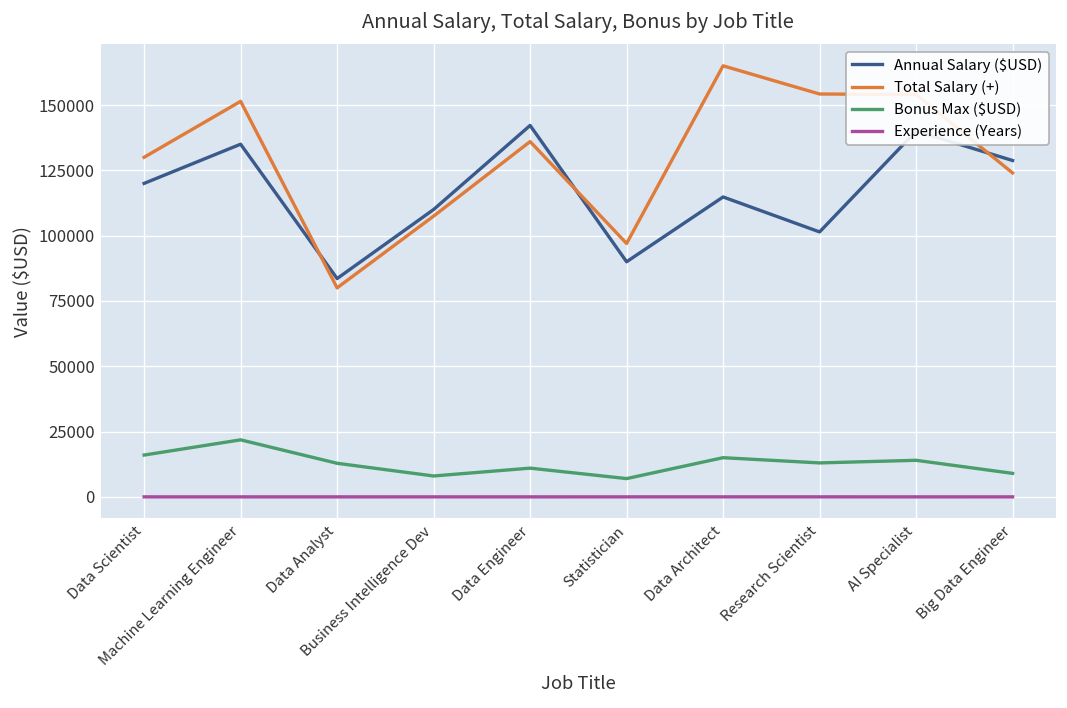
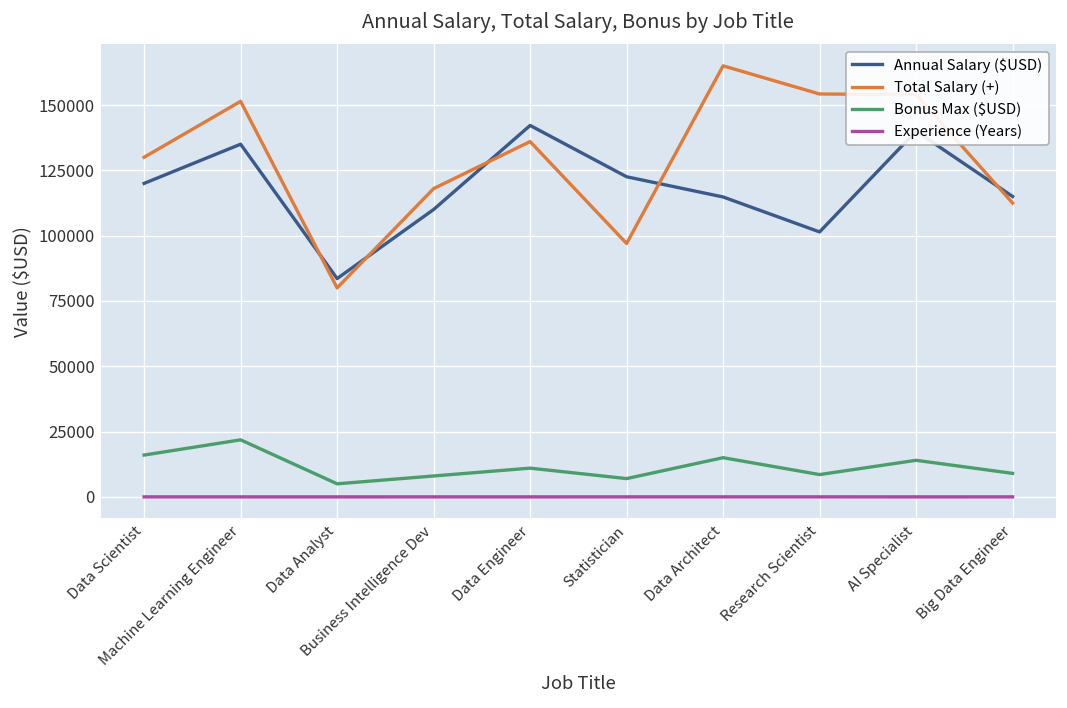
  {
    "Annual Salary ($USD)": {
      "Data Scientist": 120000,
      "Machine Learning Engineer": 135000,
      "Data Analyst": 84000,
      "Business Intelligence Dev": 110000,
      "Data Engineer": 142000,
-     "Statistician": 90000,
+     "Statistician": 123000,
      "Data Architect": 115000,
      "Research Scientist": 101000,
-     "Big Data Engineer": 129000
+     "Big Data Engineer": 115000
    },
    "Total Salary (+)": {
      "Data Scientist": 130000,
      "Machine Learning Engineer": 151000,
      "Data Analyst": 80000,
-     "Business Intelligence Dev": 107000,
+     "Business Intelligence Dev": 118000,
      "Data Engineer": 136000,
      "Statistician": 97000,
      "Data Architect": 165000,
      "Research Scientist": 154000,
-     "Big Data Engineer": 124000
+     "Big Data Engineer": 112000
    },
    "Bonus Max ($USD)": {
      "Data Scientist": 16000,
      "Machine Learning Engineer": 22000,
-     "Data Analyst": 13000,
+     "Data Analyst": 5000,
      "Business Intelligence Dev": 8000,
      "Data Engineer": 11000,
      "Statistician": 7000,
      "Data Architect": 15000,
-     "Research Scientist": 13000,
+     "Research Scientist": 9000,
      "AI Specialist": 14000,
      "Big Data Engineer": 9000
    },
    "Experience (Years)": {
      "Data Scientist": 0,
      "Machine Learning Engineer": 0,
      "Data Analyst": 0,
      "Business Intelligence Dev": 0,
      "Data Engineer": 0,
      "Statistician": 0,
      "Data Architect": 0,
      "Research Scientist": 0,
      "AI Specialist": 0,
      "Big Data Engineer": 0
    }
  }
